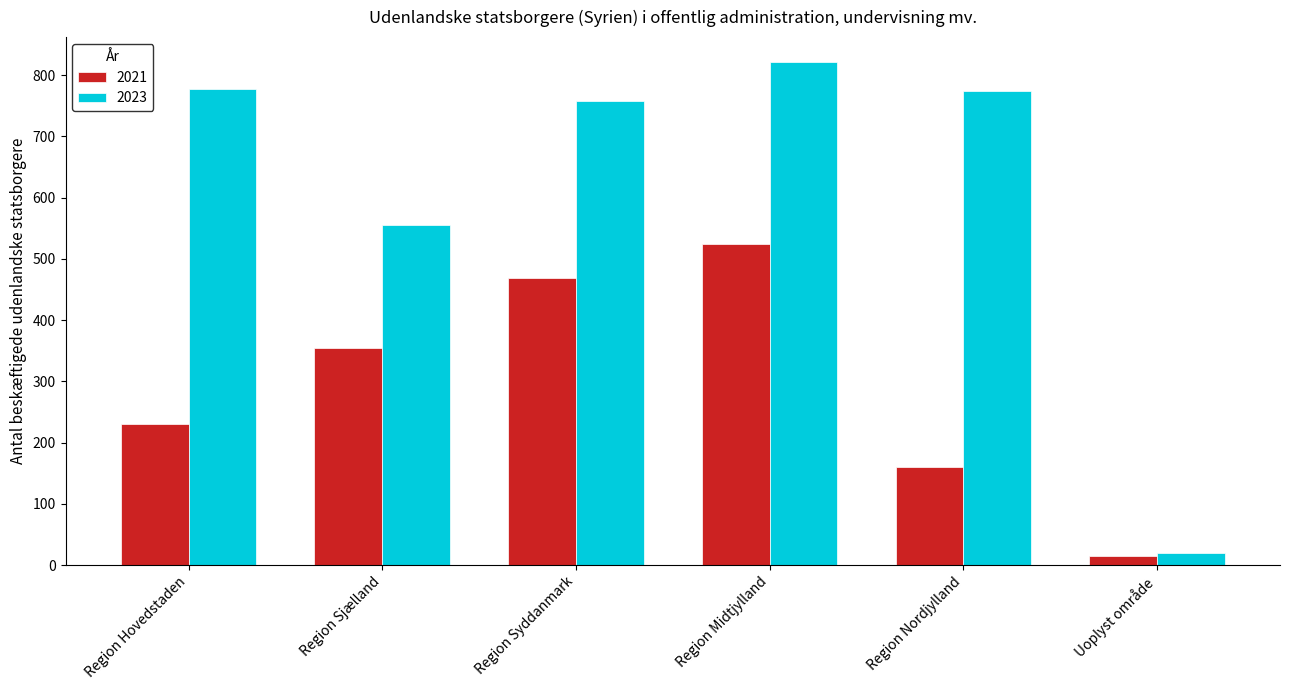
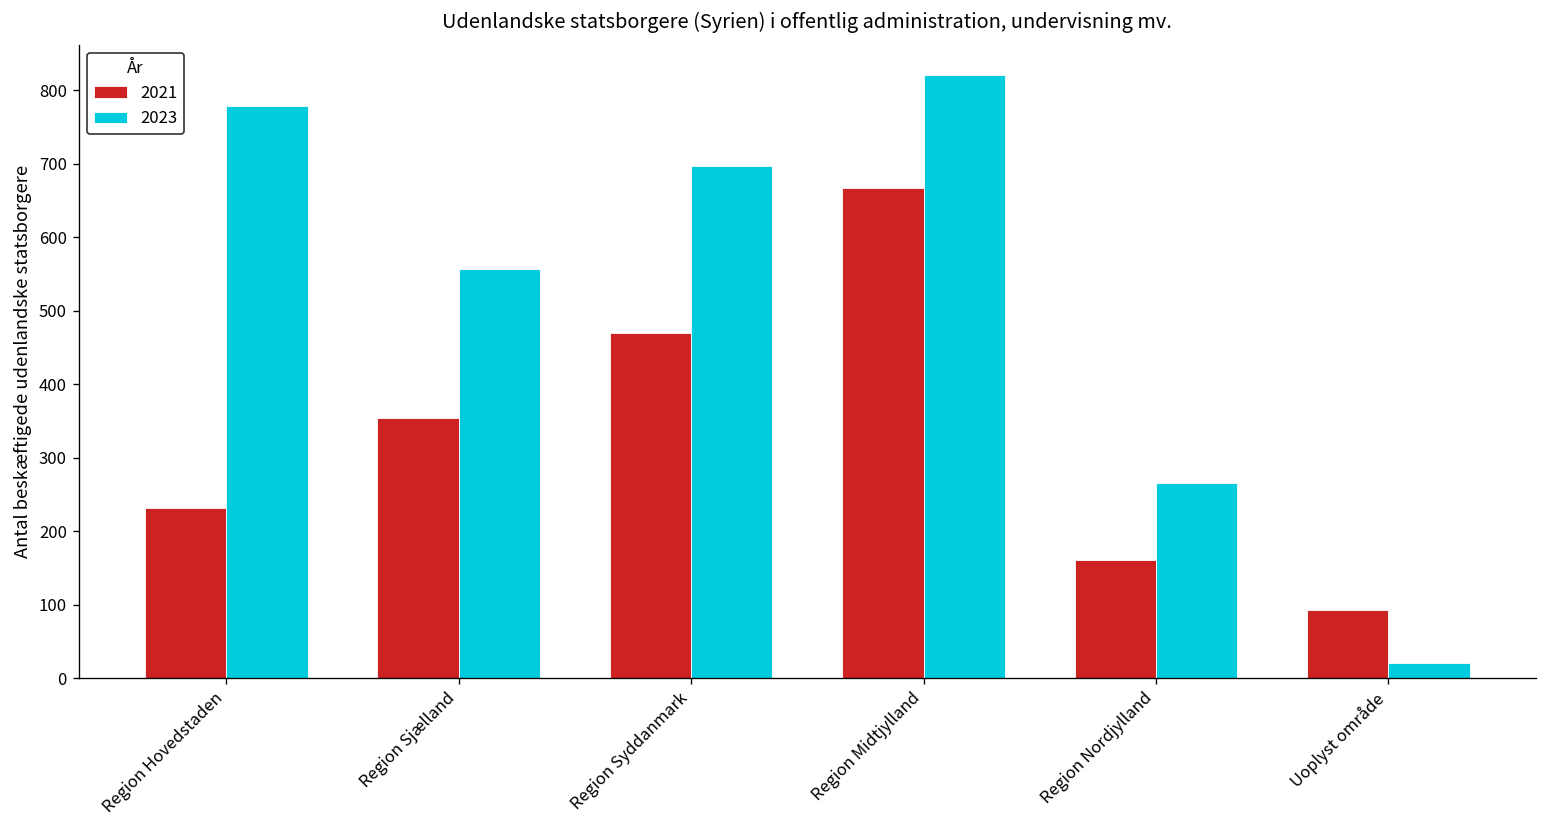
  {
    "2021": {
      "Region Hovedstaden": 230,
      "Region Sjælland": 350,
      "Region Syddanmark": 470,
-     "Region Midtjylland": 530,
+     "Region Midtjylland": 670,
      "Region Nordjylland": 160,
-     "Uoplyst område": 10
+     "Uoplyst område": 90
    },
    "2023": {
      "Region Hovedstaden": 780,
      "Region Sjælland": 560,
-     "Region Syddanmark": 760,
+     "Region Syddanmark": 700,
      "Region Midtjylland": 820,
-     "Region Nordjylland": 770,
+     "Region Nordjylland": 270,
      "Uoplyst område": 20
    }
  }
